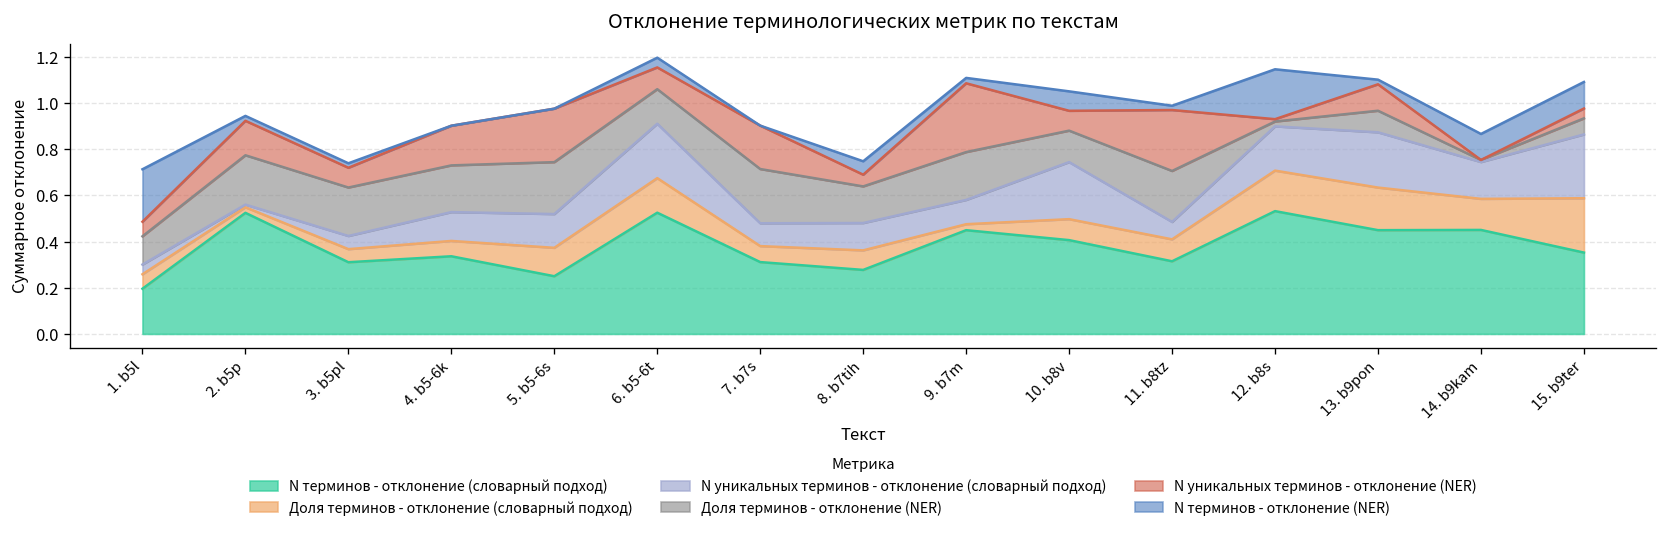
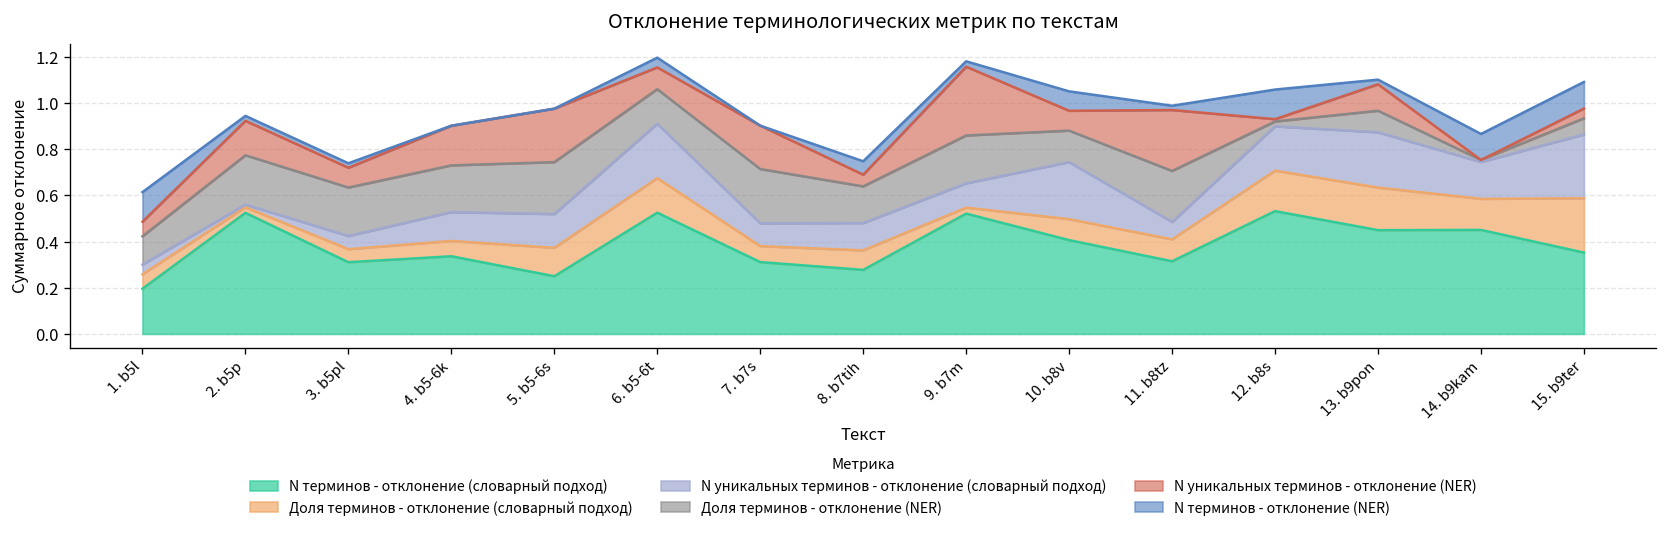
  {
    "N терминов - отклонение (словарный подход)": {
      "1. b5l": 0.20,
      "2. b5p": 0.52,
      "3. b5pl": 0.31,
      "4. b5-6k": 0.34,
      "5. b5-6s": 0.25,
      "6. b5-6t": 0.53,
      "7. b7s": 0.31,
      "8. b7tih": 0.28,
-     "9. b7m": 0.45,
+     "9. b7m": 0.52,
      "10. b8v": 0.41,
      "11. b8tz": 0.31,
      "12. b8s": 0.53,
      "13. b9pon": 0.45,
      "14. b9kam": 0.45,
      "15. b9ter": 0.35
    },
    "N терминов - отклонение (NER)": {
-     "1. b5l": 0.23,
+     "1. b5l": 0.13,
      "2. b5p": 0.02,
      "3. b5pl": 0.02,
      "6. b5-6t": 0.04,
      "8. b7tih": 0.06,
      "9. b7m": 0.02,
      "10. b8v": 0.08,
      "11. b8tz": 0.02,
-     "12. b8s": 0.22,
+     "12. b8s": 0.13,
      "13. b9pon": 0.02,
      "14. b9kam": 0.11,
      "15. b9ter": 0.12
    }
  }
